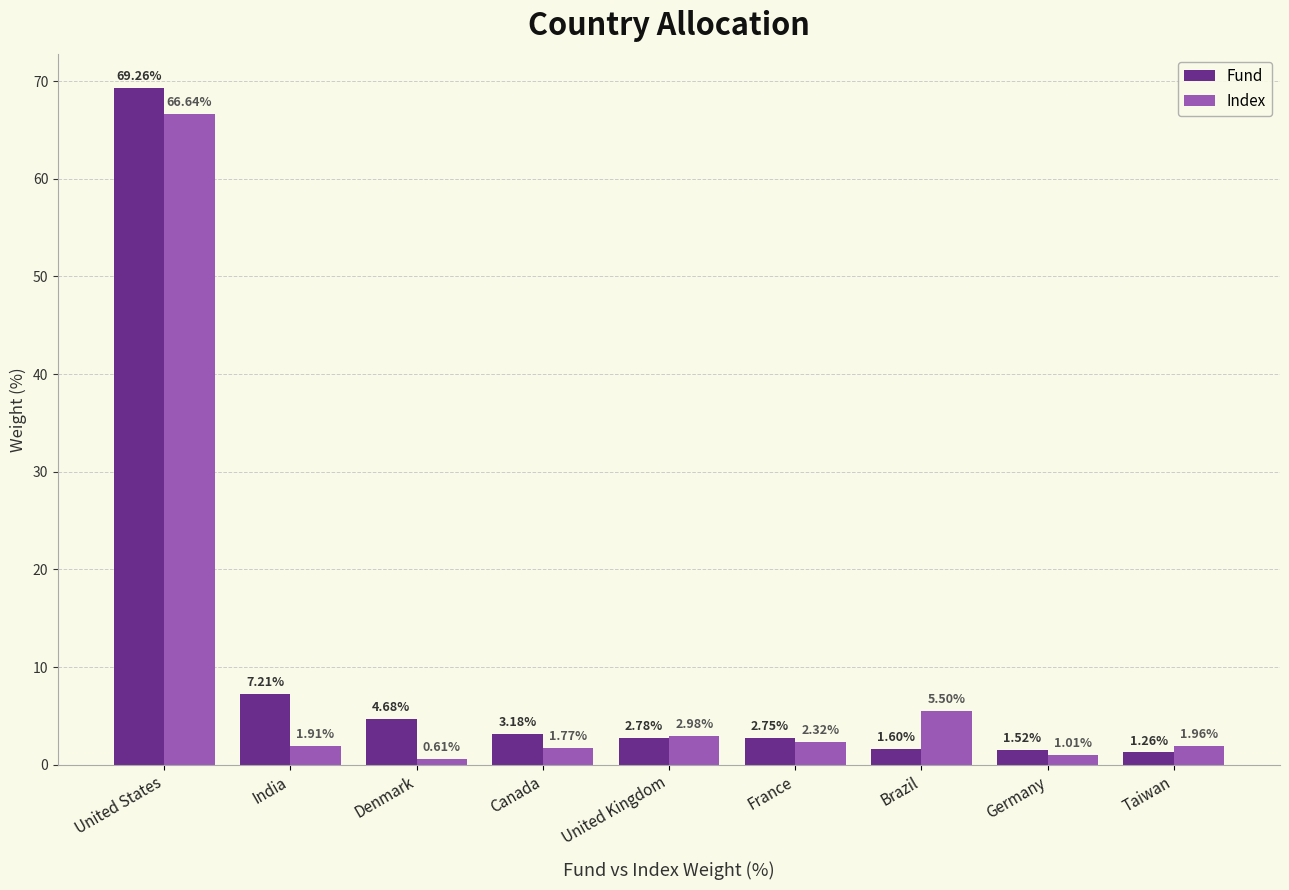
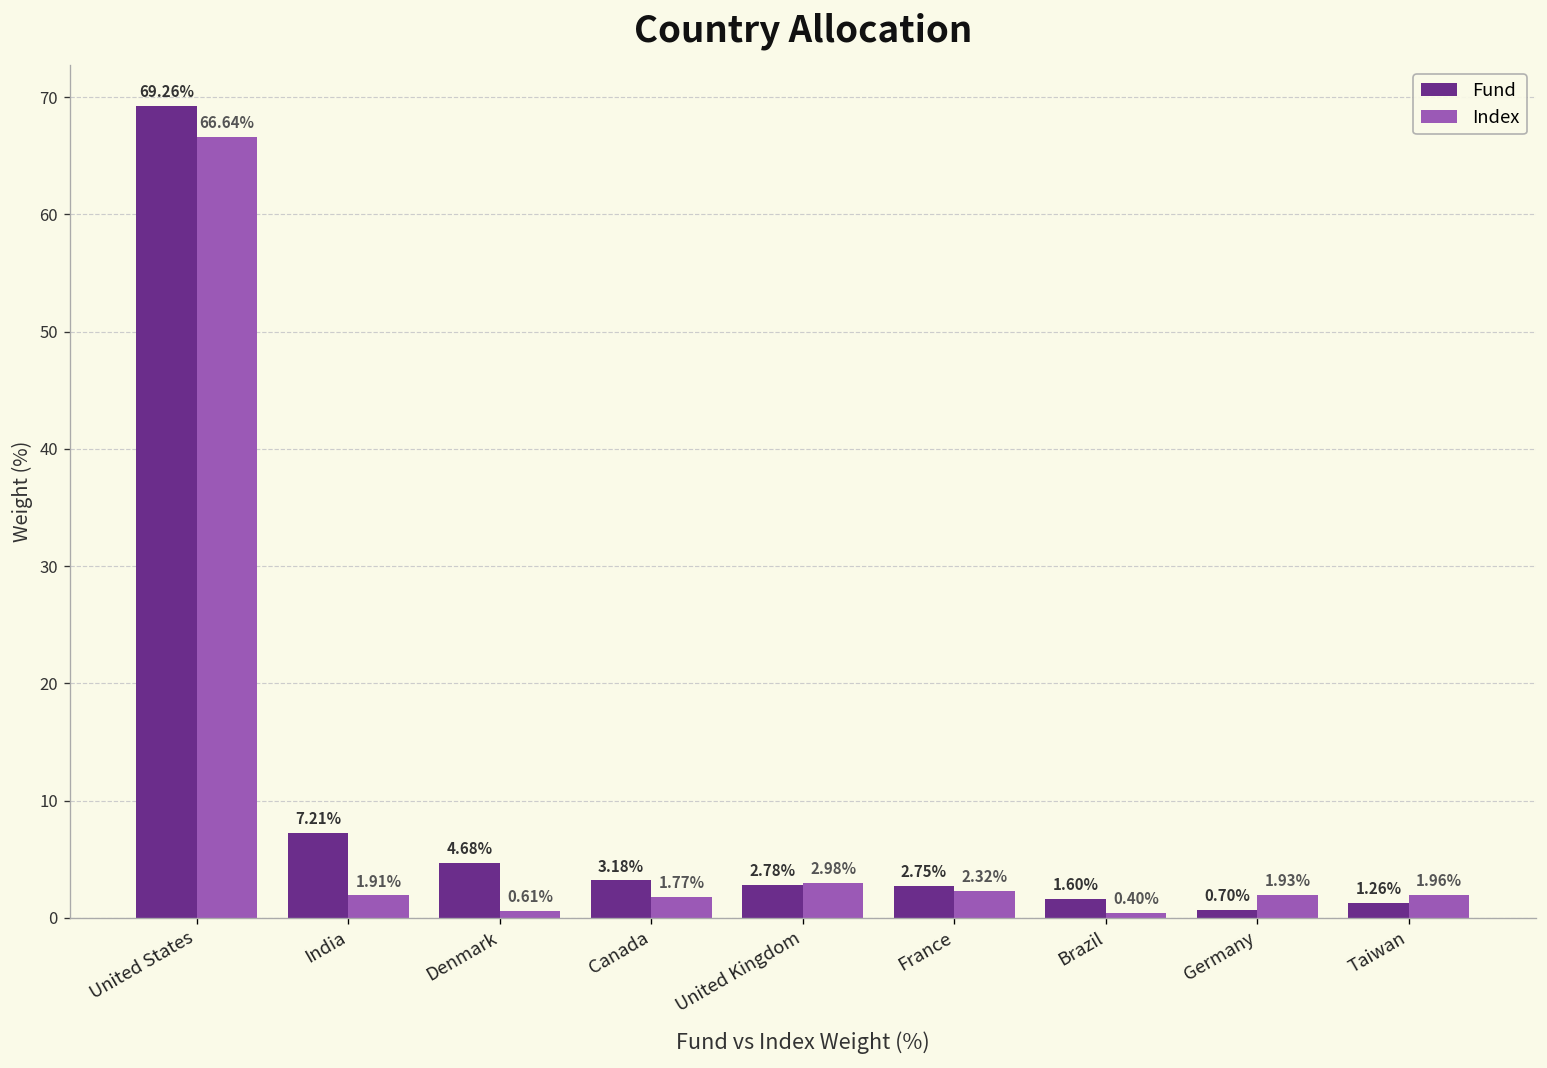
  {
    "Fund": {
      "United States": "69.26%",
      "India": "7.21%",
      "Denmark": "4.68%",
      "Canada": "3.18%",
      "United Kingdom": "2.78%",
      "France": "2.75%",
      "Brazil": "1.60%",
-     "Germany": "1.52%",
+     "Germany": "0.70%",
      "Taiwan": "1.26%"
    },
    "Index": {
      "United States": "66.64%",
      "India": "1.91%",
      "Denmark": "0.61%",
      "Canada": "1.77%",
      "United Kingdom": "2.98%",
      "France": "2.32%",
-     "Brazil": "5.50%",
-     "Germany": "1.01%",
+     "Brazil": "0.40%",
+     "Germany": "1.93%",
      "Taiwan": "1.96%"
    }
  }
